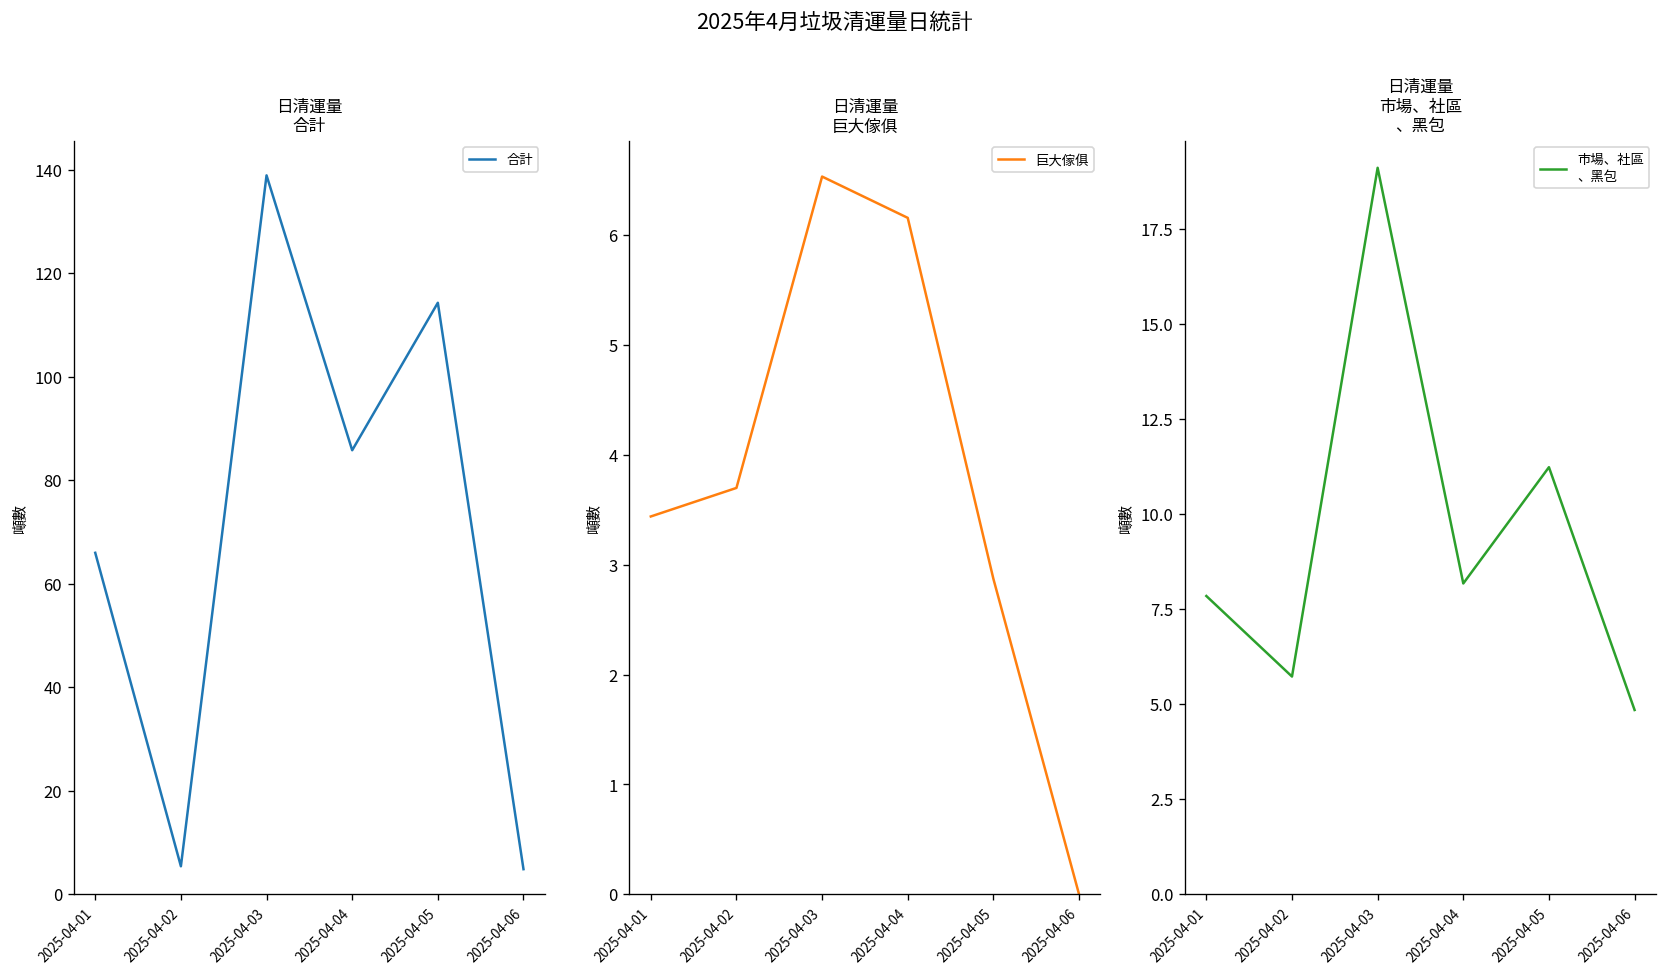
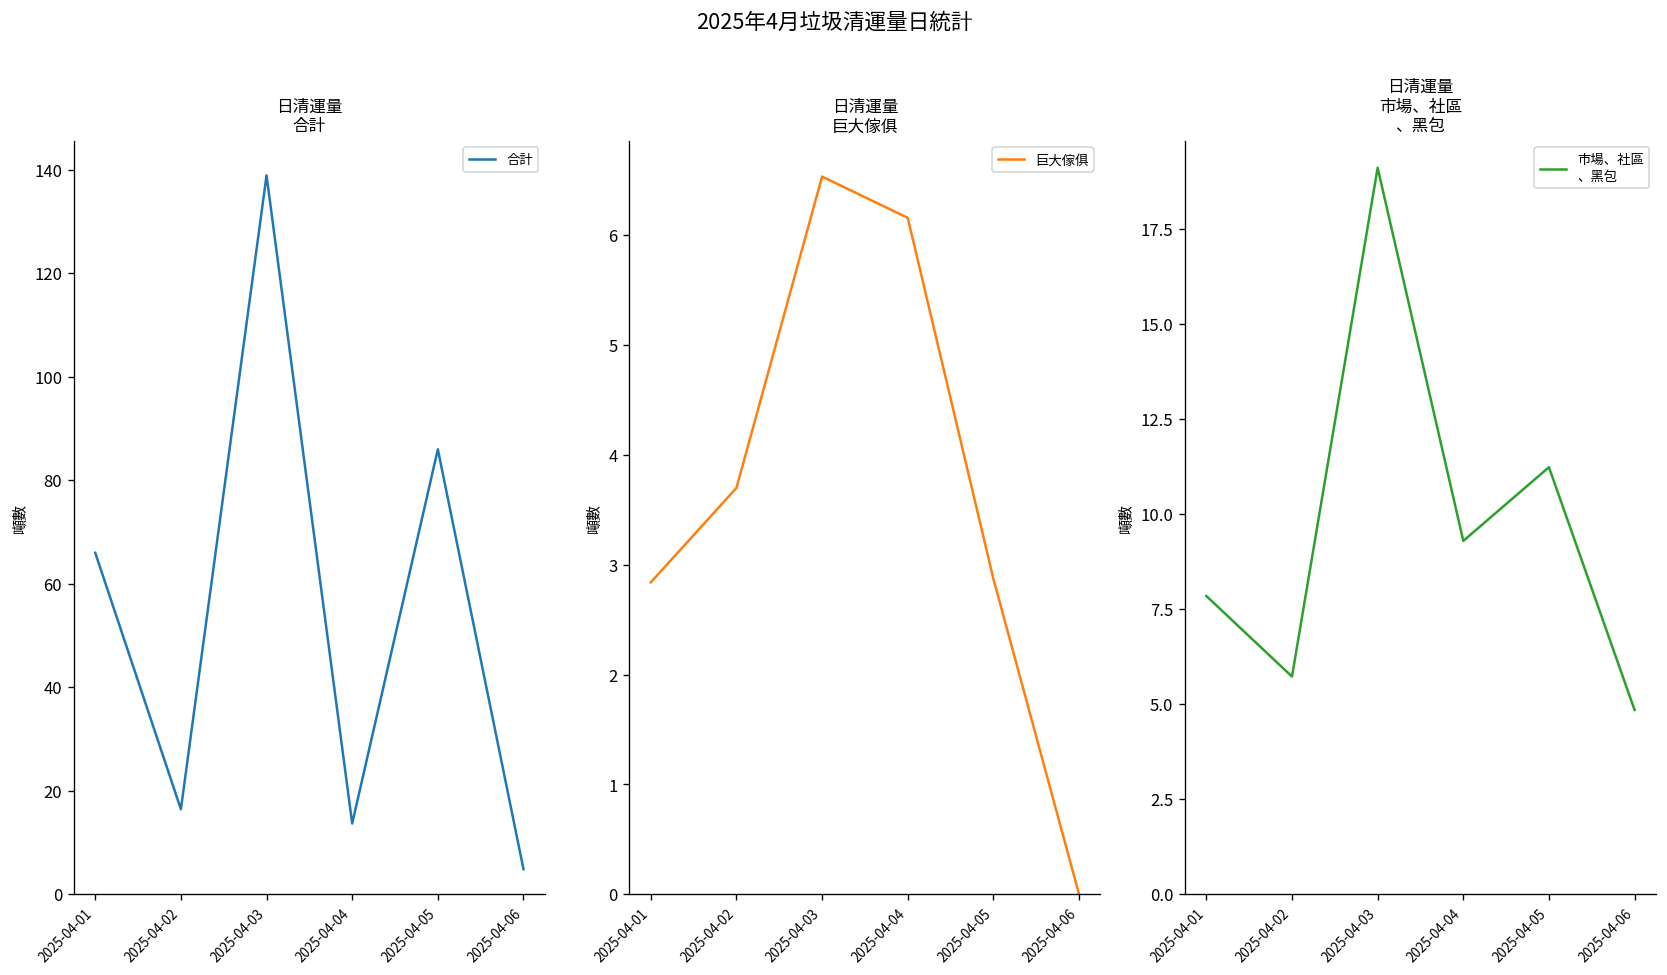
  {
    "日清運量 合計": {
      "2025-04-01": 66,
-     "2025-04-02": 5,
+     "2025-04-02": 16,
      "2025-04-03": 139,
-     "2025-04-04": 86,
-     "2025-04-05": 114,
+     "2025-04-04": 14,
+     "2025-04-05": 86,
      "2025-04-06": 5
    },
    "日清運量 巨大傢俱": {
-     "2025-04-01": 3.4,
+     "2025-04-01": 2.8,
      "2025-04-02": 3.7,
      "2025-04-03": 6.5,
      "2025-04-04": 6.2,
      "2025-04-05": 2.9,
      "2025-04-06": 0.0
    },
    "日清運量 市場、社區 、黑包": {
      "2025-04-01": 7.9,
      "2025-04-02": 5.7,
      "2025-04-03": 19.1,
-     "2025-04-04": 8.2,
+     "2025-04-04": 9.3,
      "2025-04-05": 11.2,
      "2025-04-06": 4.9
    }
  }
